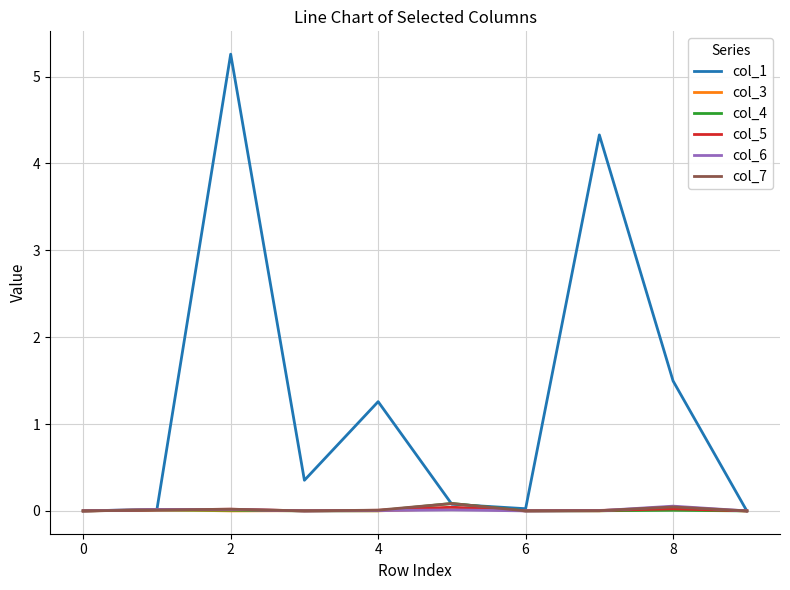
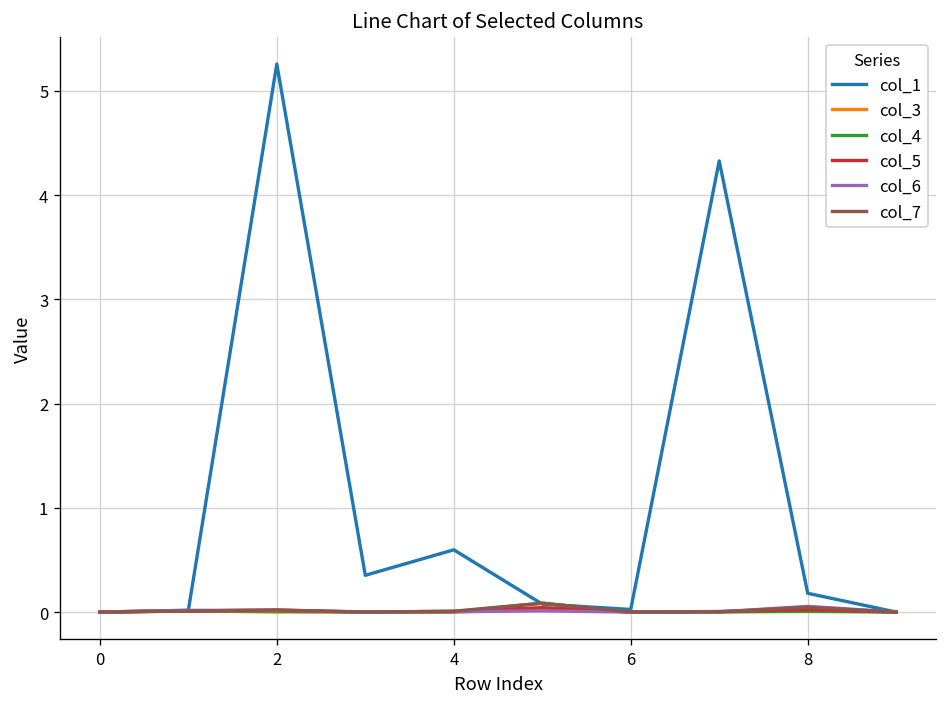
  {
    "col_1": {
      "2": 5.3,
-     "4": 1.3,
-     "8": 1.5
+     "4": 0.6,
+     "8": 0.2
    }
  }
